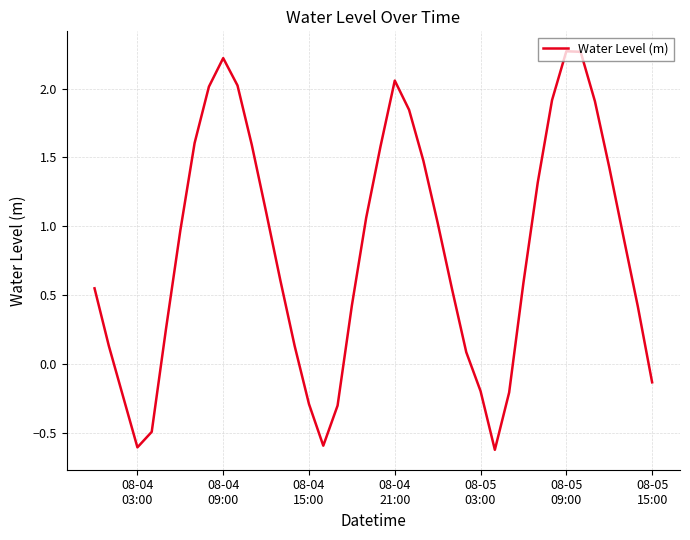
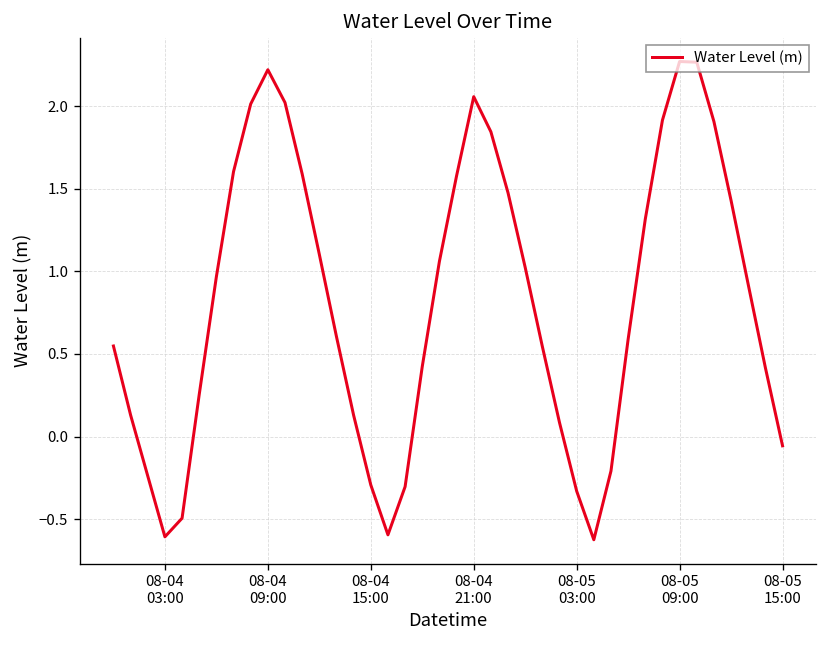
  {
    "08-04 03:00": -0.61,
    "08-04 09:00": 2.22,
    "08-04 15:00": -0.29,
    "08-04 21:00": 2.06,
-   "08-05 03:00": -0.20,
-   "08-05 15:00": -0.13
+   "08-05 03:00": -0.33,
+   "08-05 15:00": -0.06
  }
